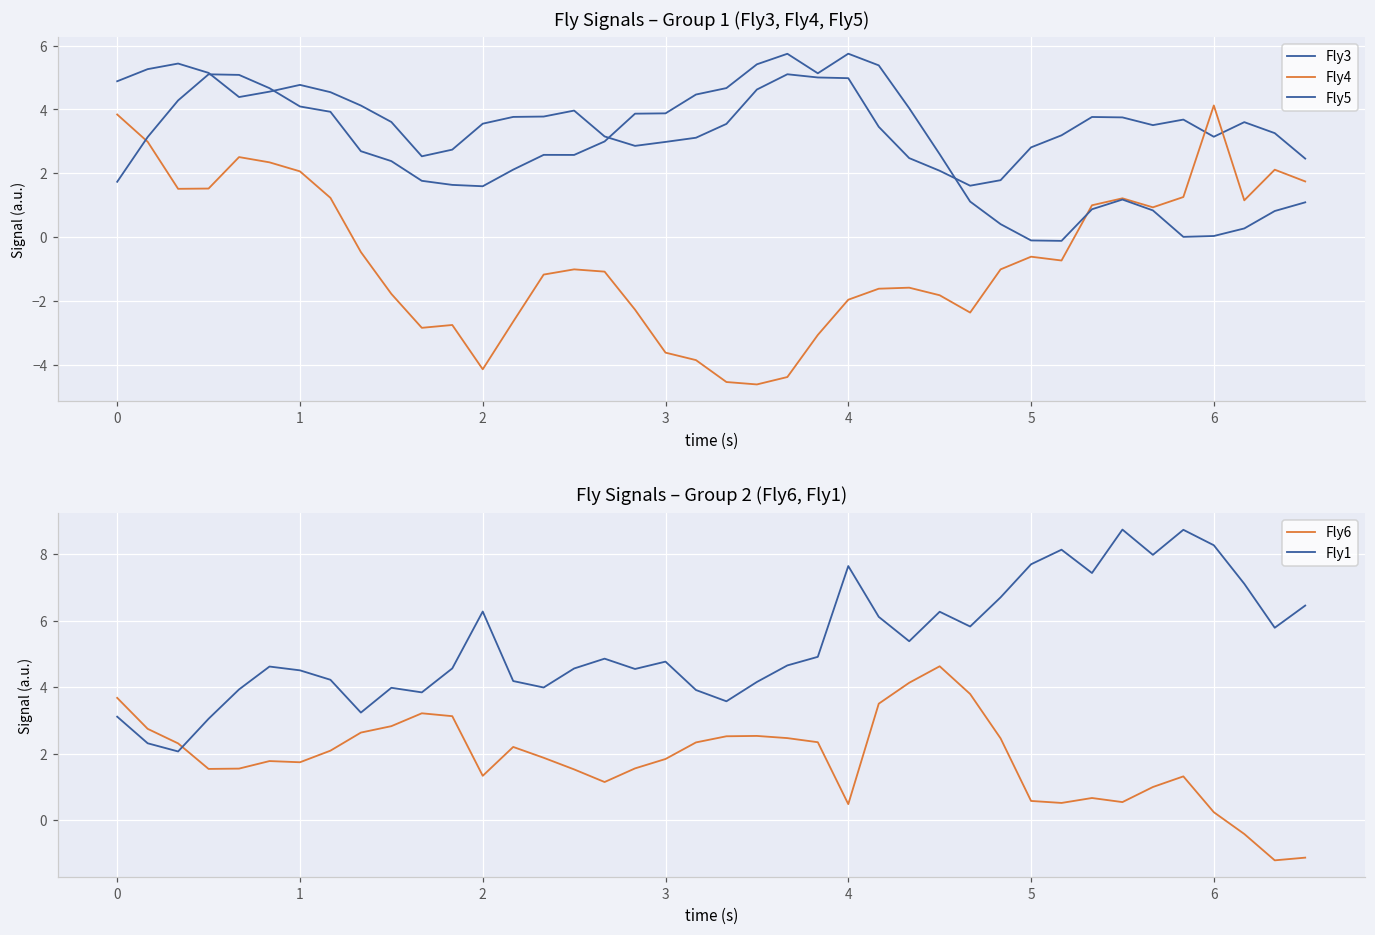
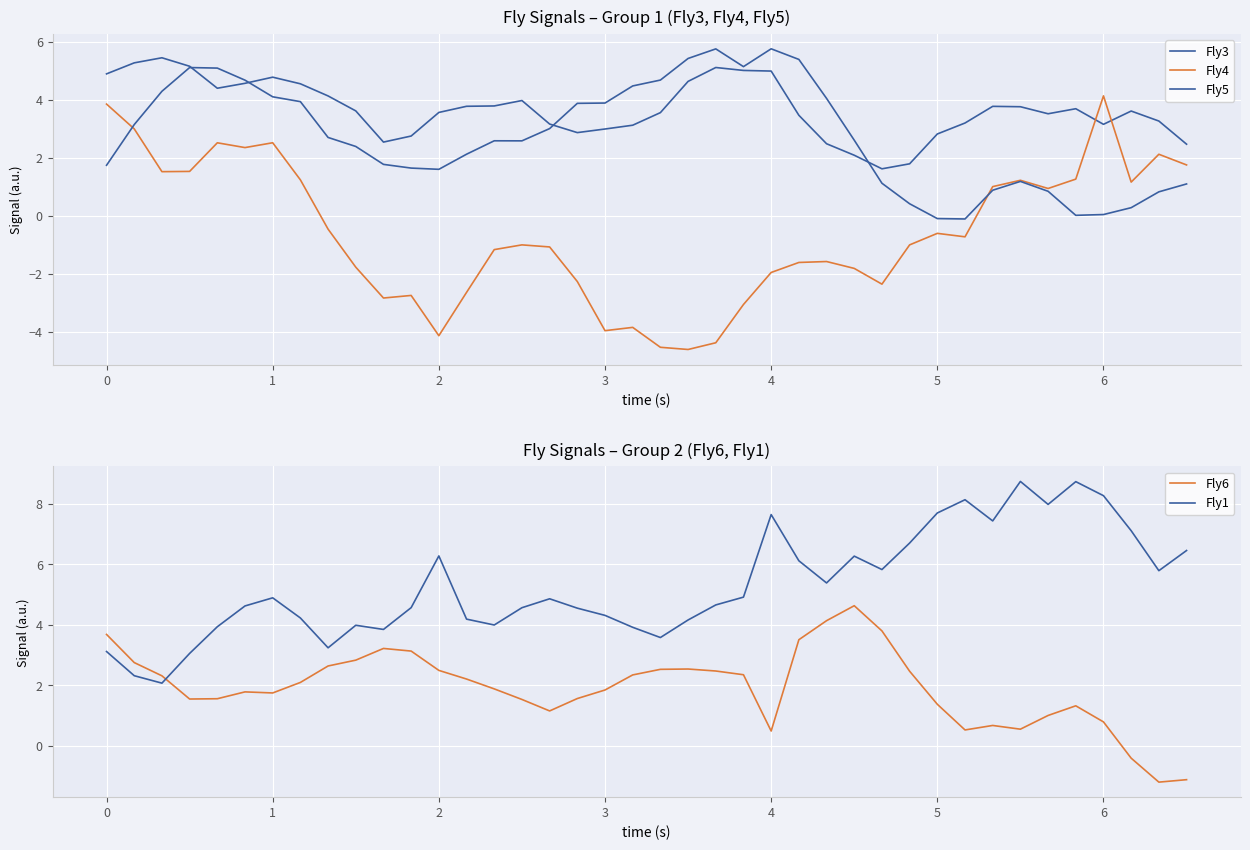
  {
    "Fly Signals – Group 1 (Fly3, Fly4, Fly5)": {
      "Fly4": {
        "0": 3.8,
-       "1": 2.1,
+       "1": 2.5,
        "2": -4.1,
-       "3": -3.6,
+       "3": -4.0,
        "4": -2.0,
        "5": -0.6,
        "6": 4.1
      }
    },
    "Fly Signals – Group 2 (Fly6, Fly1)": {
      "Fly6": {
        "0": 3.7,
        "1": 1.7,
-       "2": 1.3,
+       "2": 2.5,
        "3": 1.8,
        "4": 0.5,
-       "5": 0.6,
-       "6": 0.2
+       "5": 1.4,
+       "6": 0.8
      },
      "Fly1": {
        "0": 3.1,
-       "1": 4.5,
+       "1": 4.9,
        "2": 6.3,
-       "3": 4.8,
+       "3": 4.3,
        "4": 7.6,
        "5": 7.7,
        "6": 8.3
      }
    }
  }
